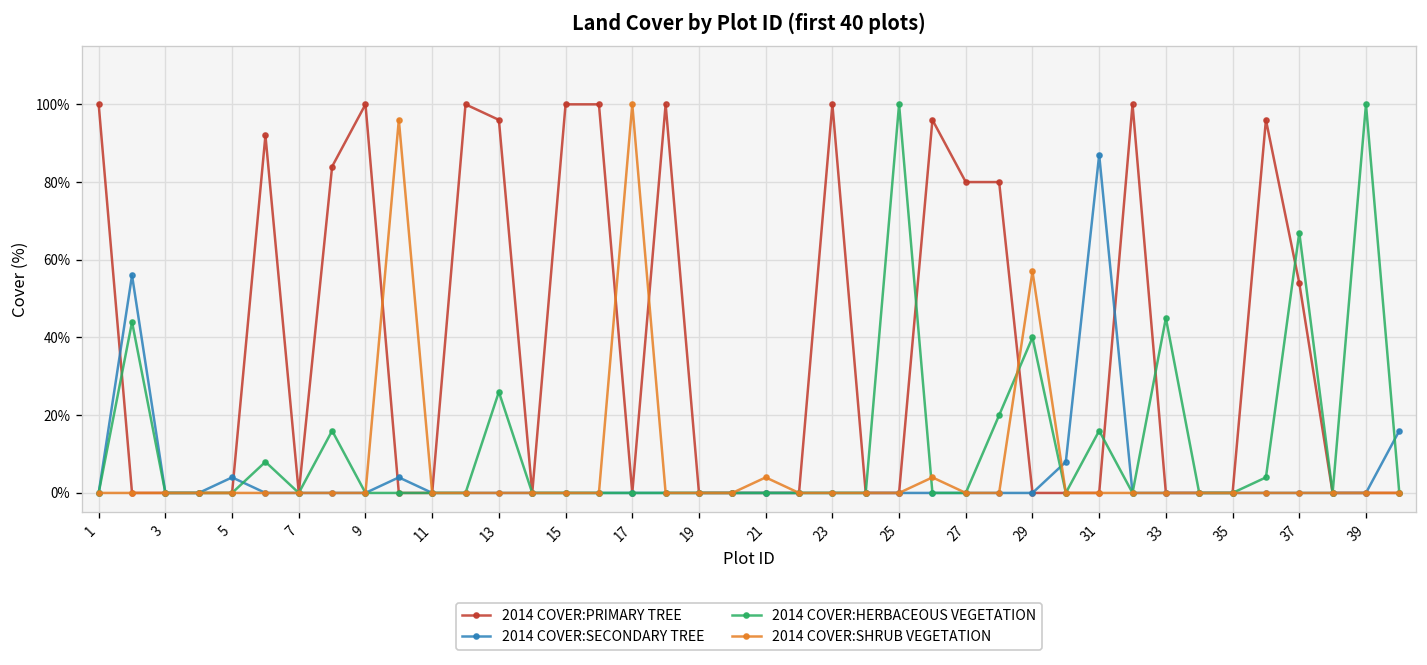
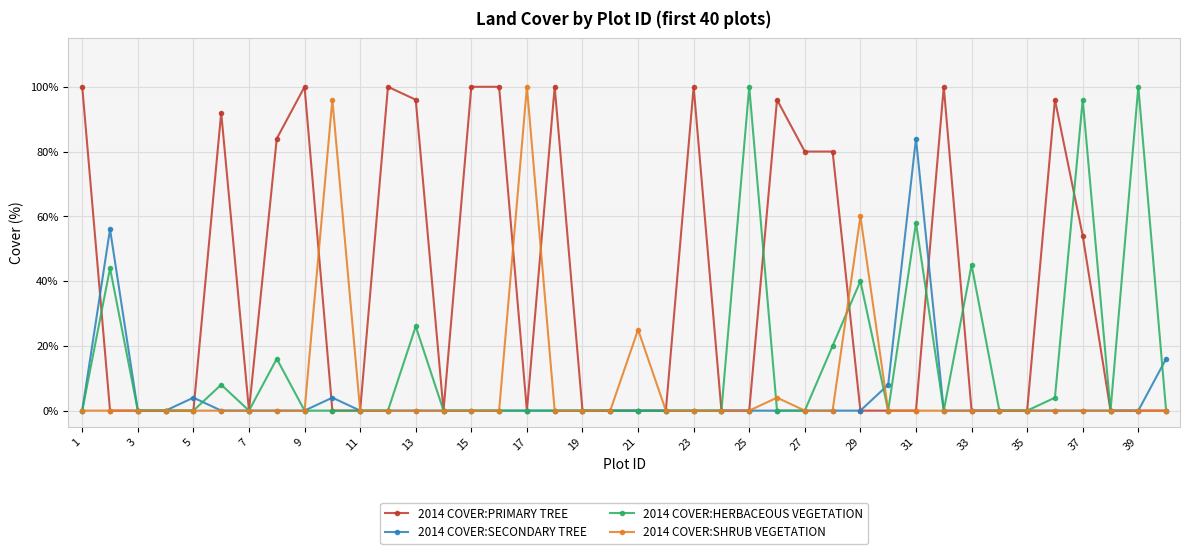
  {
    "2014 COVER:PRIMARY TREE": {
      "1": "100%",
      "9": "100%",
      "13": "96%",
      "15": "100%",
      "23": "100%",
      "27": "80%",
      "37": "54%"
    },
    "2014 COVER:SECONDARY TREE": {
      "5": "4%",
-     "31": "87%"
+     "31": "84%"
    },
    "2014 COVER:HERBACEOUS VEGETATION": {
      "13": "26%",
      "25": "100%",
      "29": "40%",
-     "31": "16%",
+     "31": "58%",
      "33": "45%",
-     "37": "67%",
+     "37": "96%",
      "39": "100%"
    },
    "2014 COVER:SHRUB VEGETATION": {
      "17": "100%",
-     "21": "4%",
-     "29": "57%"
+     "21": "25%",
+     "29": "60%"
    }
  }
